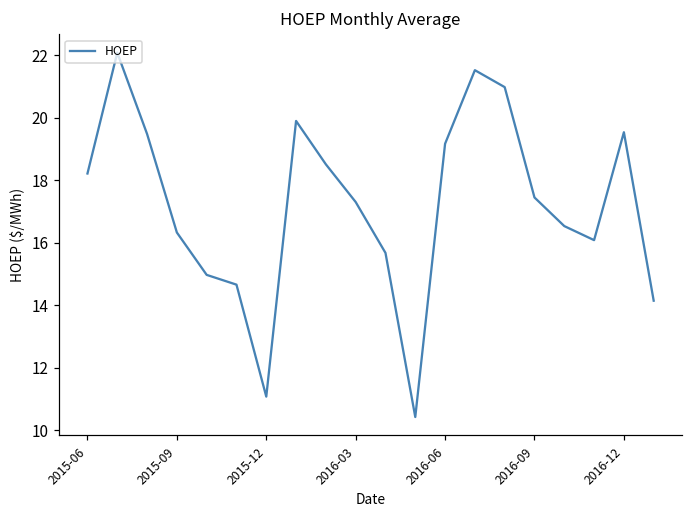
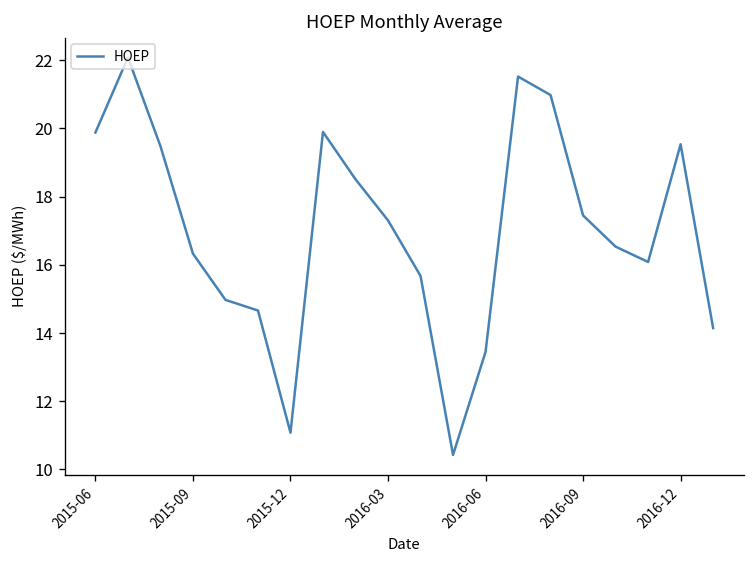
  {
-   "2015-06": 18.2,
+   "2015-06": 19.9,
    "2015-09": 16.3,
    "2015-12": 11.1,
    "2016-03": 17.3,
-   "2016-06": 19.2,
+   "2016-06": 13.4,
    "2016-09": 17.4,
    "2016-12": 19.5
  }
